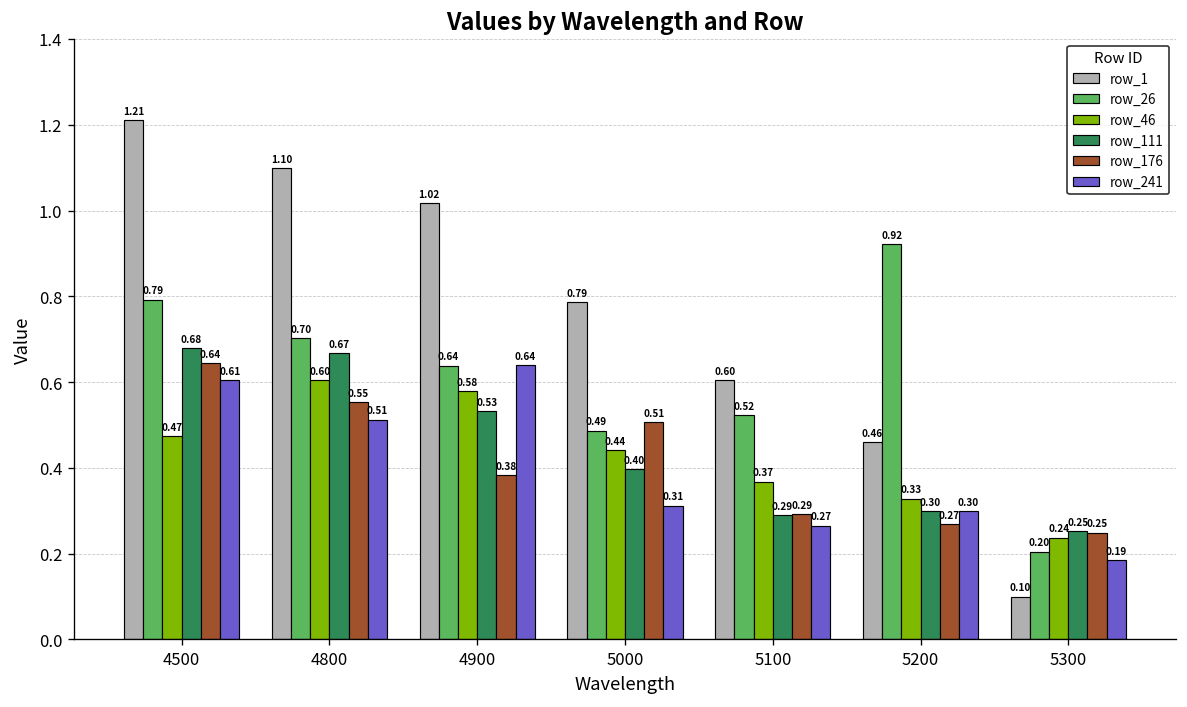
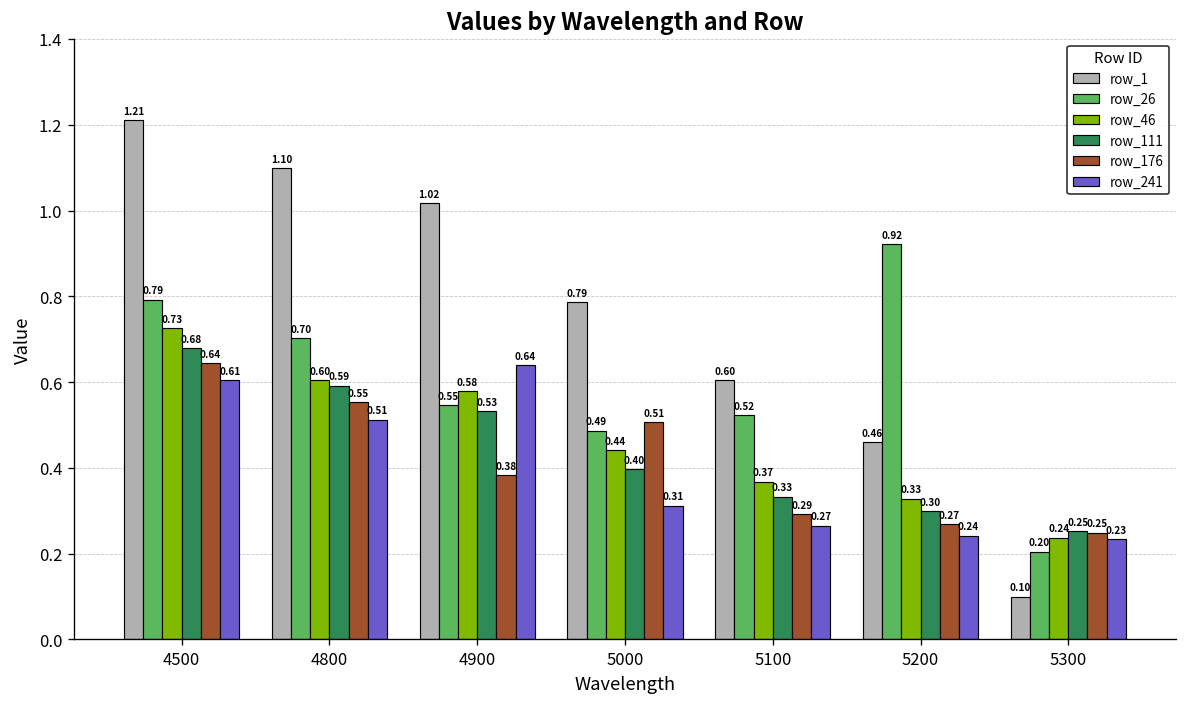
  {
    "row_1": {
      "4500": 1.21,
      "4800": 1.10,
      "4900": 1.02,
      "5000": 0.79,
      "5100": 0.60,
      "5200": 0.46,
      "5300": 0.10
    },
    "row_26": {
      "4500": 0.79,
      "4800": 0.70,
-     "4900": 0.64,
+     "4900": 0.55,
      "5000": 0.49,
      "5100": 0.52,
      "5200": 0.92,
      "5300": 0.20
    },
    "row_46": {
-     "4500": 0.47,
+     "4500": 0.73,
      "4800": 0.60,
      "4900": 0.58,
      "5000": 0.44,
      "5100": 0.37,
      "5200": 0.33,
      "5300": 0.24
    },
    "row_111": {
      "4500": 0.68,
-     "4800": 0.67,
+     "4800": 0.59,
      "4900": 0.53,
      "5000": 0.40,
-     "5100": 0.29,
+     "5100": 0.33,
      "5200": 0.30,
      "5300": 0.25
    },
    "row_176": {
      "4500": 0.64,
      "4800": 0.55,
      "4900": 0.38,
      "5000": 0.51,
      "5100": 0.29,
      "5200": 0.27,
      "5300": 0.25
    },
    "row_241": {
      "4500": 0.61,
      "4800": 0.51,
      "4900": 0.64,
      "5000": 0.31,
      "5100": 0.27,
-     "5200": 0.30,
-     "5300": 0.19
+     "5200": 0.24,
+     "5300": 0.23
    }
  }
